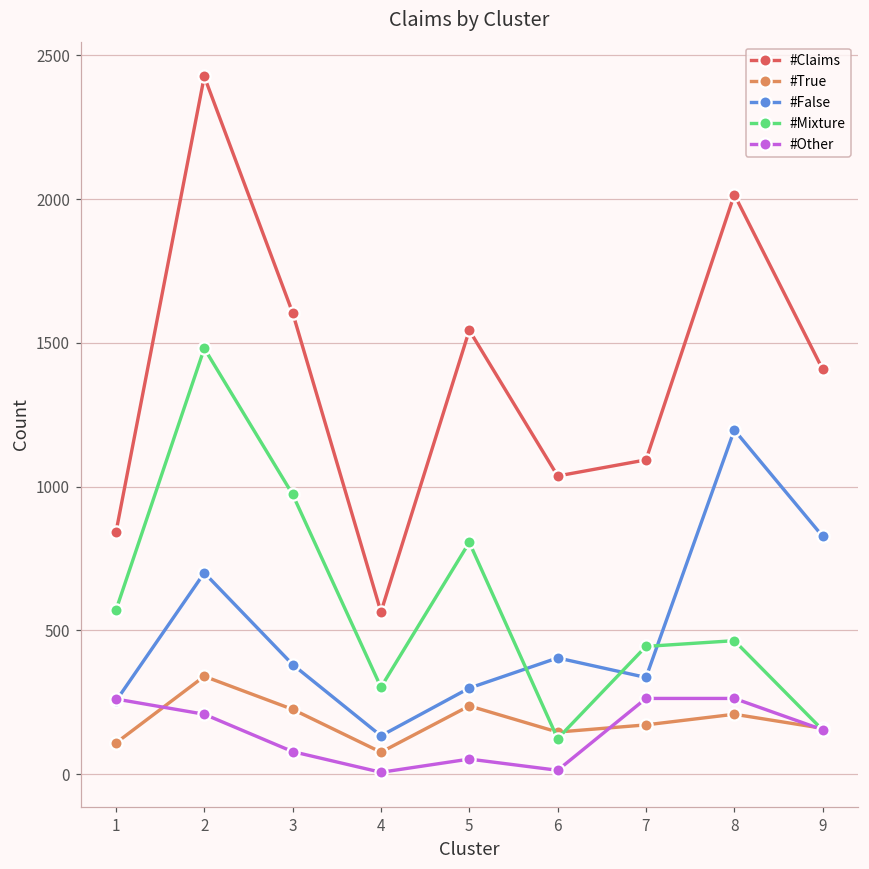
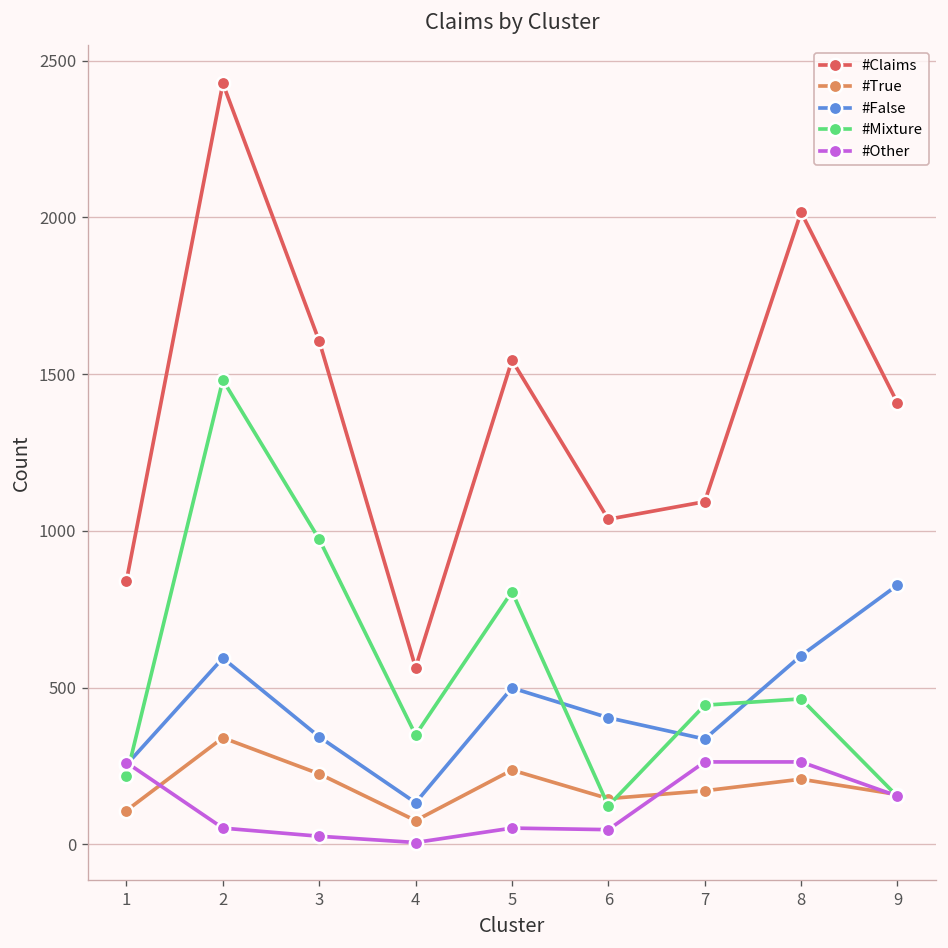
  {
    "#False": {
-     "2": 700,
-     "3": 380,
+     "2": 590,
+     "3": 340,
      "4": 130,
-     "5": 300,
+     "5": 500,
      "6": 400,
      "7": 340,
-     "8": 1200,
+     "8": 600,
      "9": 830
    },
    "#Mixture": {
-     "1": 570,
+     "1": 220,
      "2": 1480,
      "3": 970,
-     "4": 300,
+     "4": 350,
      "5": 810,
      "6": 120,
      "7": 440,
      "8": 460
    },
    "#Other": {
-     "2": 210,
-     "3": 80,
+     "2": 50,
+     "3": 30,
      "4": 10,
      "5": 50,
-     "6": 10,
+     "6": 50,
      "7": 260,
      "8": 260
    }
  }
